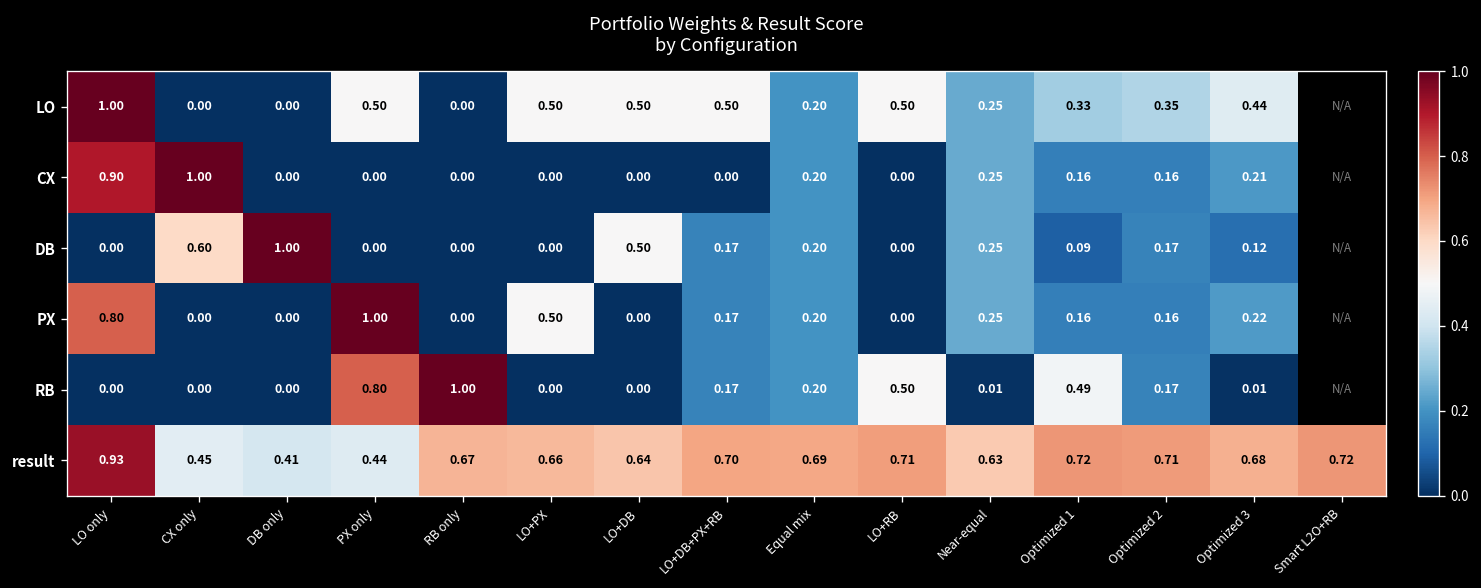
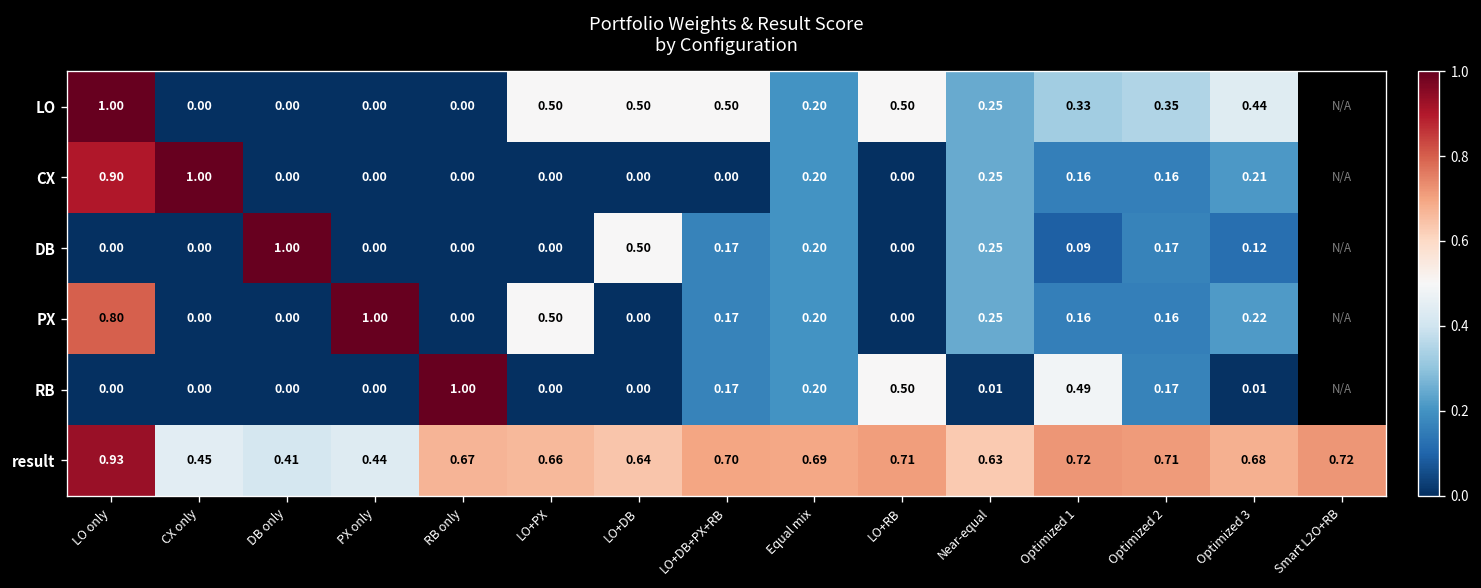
  {
    "LO": {
      "LO only": 1.00,
      "CX only": 0.00,
      "DB only": 0.00,
-     "PX only": 0.50,
+     "PX only": 0.00,
      "RB only": 0.00,
      "LO+PX": 0.50,
      "LO+DB": 0.50,
      "LO+DB+PX+RB": 0.50,
      "Equal mix": 0.20,
      "LO+RB": 0.50,
      "Near-equal": 0.25,
      "Optimized 1": 0.33,
      "Optimized 2": 0.35,
      "Optimized 3": 0.44
    },
    "CX": {
      "LO only": 0.90,
      "CX only": 1.00,
      "DB only": 0.00,
      "PX only": 0.00,
      "RB only": 0.00,
      "LO+PX": 0.00,
      "LO+DB": 0.00,
      "LO+DB+PX+RB": 0.00,
      "Equal mix": 0.20,
      "LO+RB": 0.00,
      "Near-equal": 0.25,
      "Optimized 1": 0.16,
      "Optimized 2": 0.16,
      "Optimized 3": 0.21
    },
    "DB": {
      "LO only": 0.00,
-     "CX only": 0.60,
+     "CX only": 0.00,
      "DB only": 1.00,
      "PX only": 0.00,
      "RB only": 0.00,
      "LO+PX": 0.00,
      "LO+DB": 0.50,
      "LO+DB+PX+RB": 0.17,
      "Equal mix": 0.20,
      "LO+RB": 0.00,
      "Near-equal": 0.25,
      "Optimized 1": 0.09,
      "Optimized 2": 0.17,
      "Optimized 3": 0.12
    },
    "PX": {
      "LO only": 0.80,
      "CX only": 0.00,
      "DB only": 0.00,
      "PX only": 1.00,
      "RB only": 0.00,
      "LO+PX": 0.50,
      "LO+DB": 0.00,
      "LO+DB+PX+RB": 0.17,
      "Equal mix": 0.20,
      "LO+RB": 0.00,
      "Near-equal": 0.25,
      "Optimized 1": 0.16,
      "Optimized 2": 0.16,
      "Optimized 3": 0.22
    },
    "RB": {
      "LO only": 0.00,
      "CX only": 0.00,
      "DB only": 0.00,
-     "PX only": 0.80,
+     "PX only": 0.00,
      "RB only": 1.00,
      "LO+PX": 0.00,
      "LO+DB": 0.00,
      "LO+DB+PX+RB": 0.17,
      "Equal mix": 0.20,
      "LO+RB": 0.50,
      "Near-equal": 0.01,
      "Optimized 1": 0.49,
      "Optimized 2": 0.17,
      "Optimized 3": 0.01
    },
    "result": {
      "LO only": 0.93,
      "CX only": 0.45,
      "DB only": 0.41,
      "PX only": 0.44,
      "RB only": 0.67,
      "LO+PX": 0.66,
      "LO+DB": 0.64,
      "LO+DB+PX+RB": 0.70,
      "Equal mix": 0.69,
      "LO+RB": 0.71,
      "Near-equal": 0.63,
      "Optimized 1": 0.72,
      "Optimized 2": 0.71,
      "Optimized 3": 0.68,
      "Smart L2O+RB": 0.72
    }
  }
